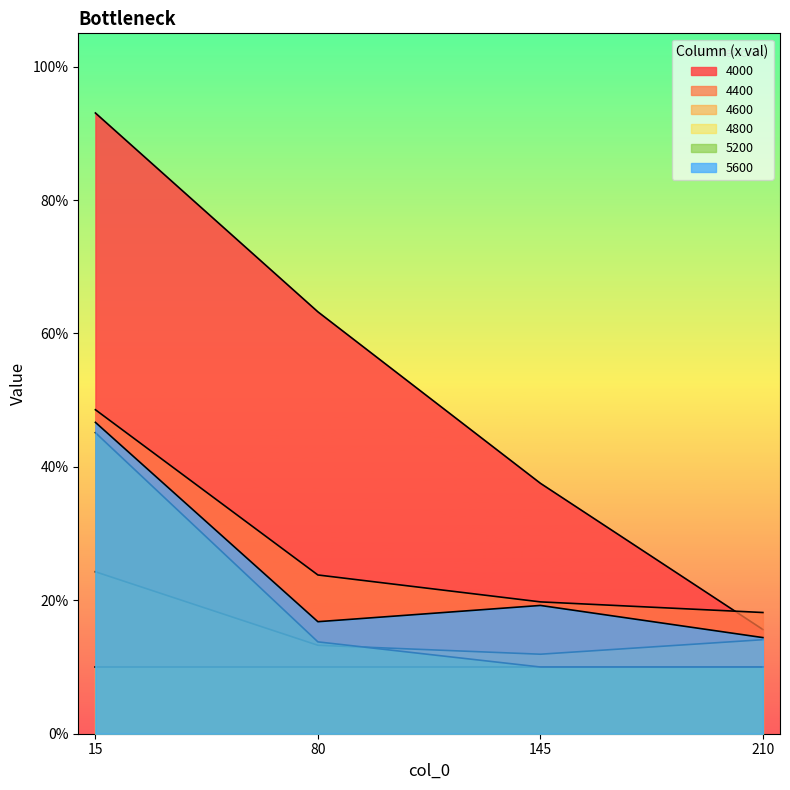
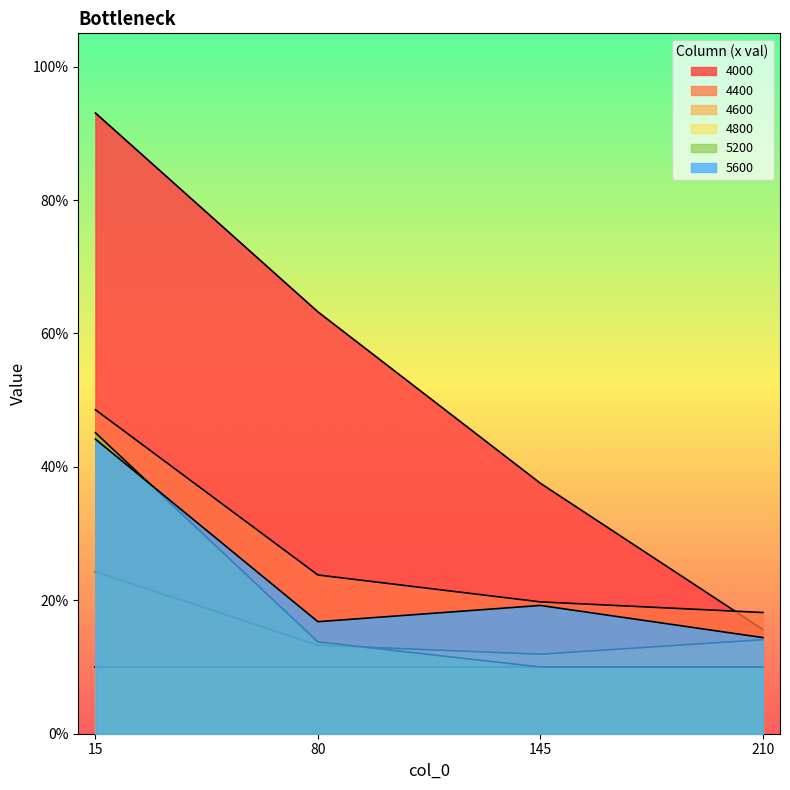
  {
    "5200": {
      "15": "45%",
      "80": "14%"
    },
    "5600": {
-     "15": "47%",
+     "15": "44%",
      "80": "17%",
      "145": "19%"
    }
  }
